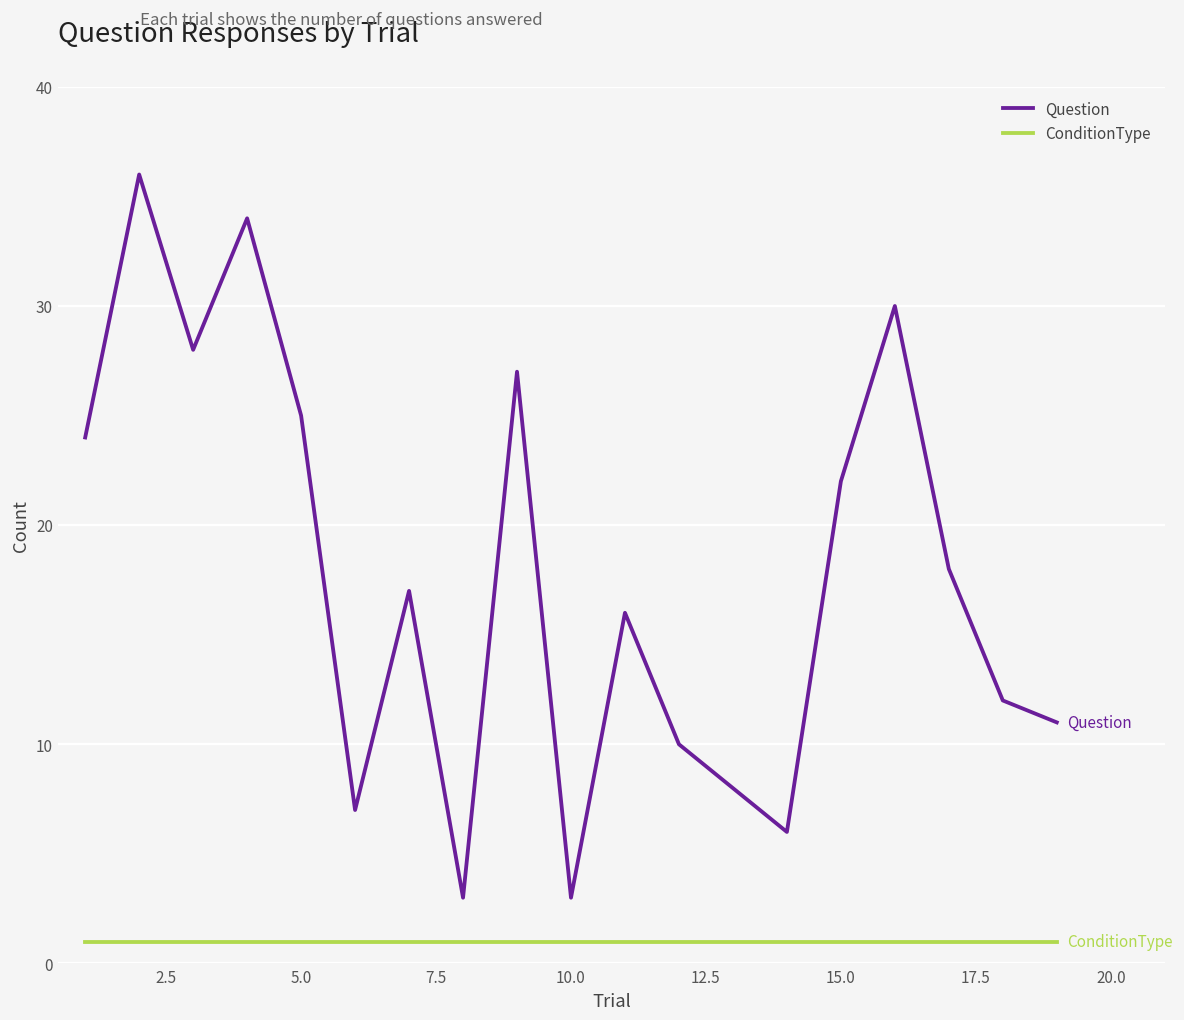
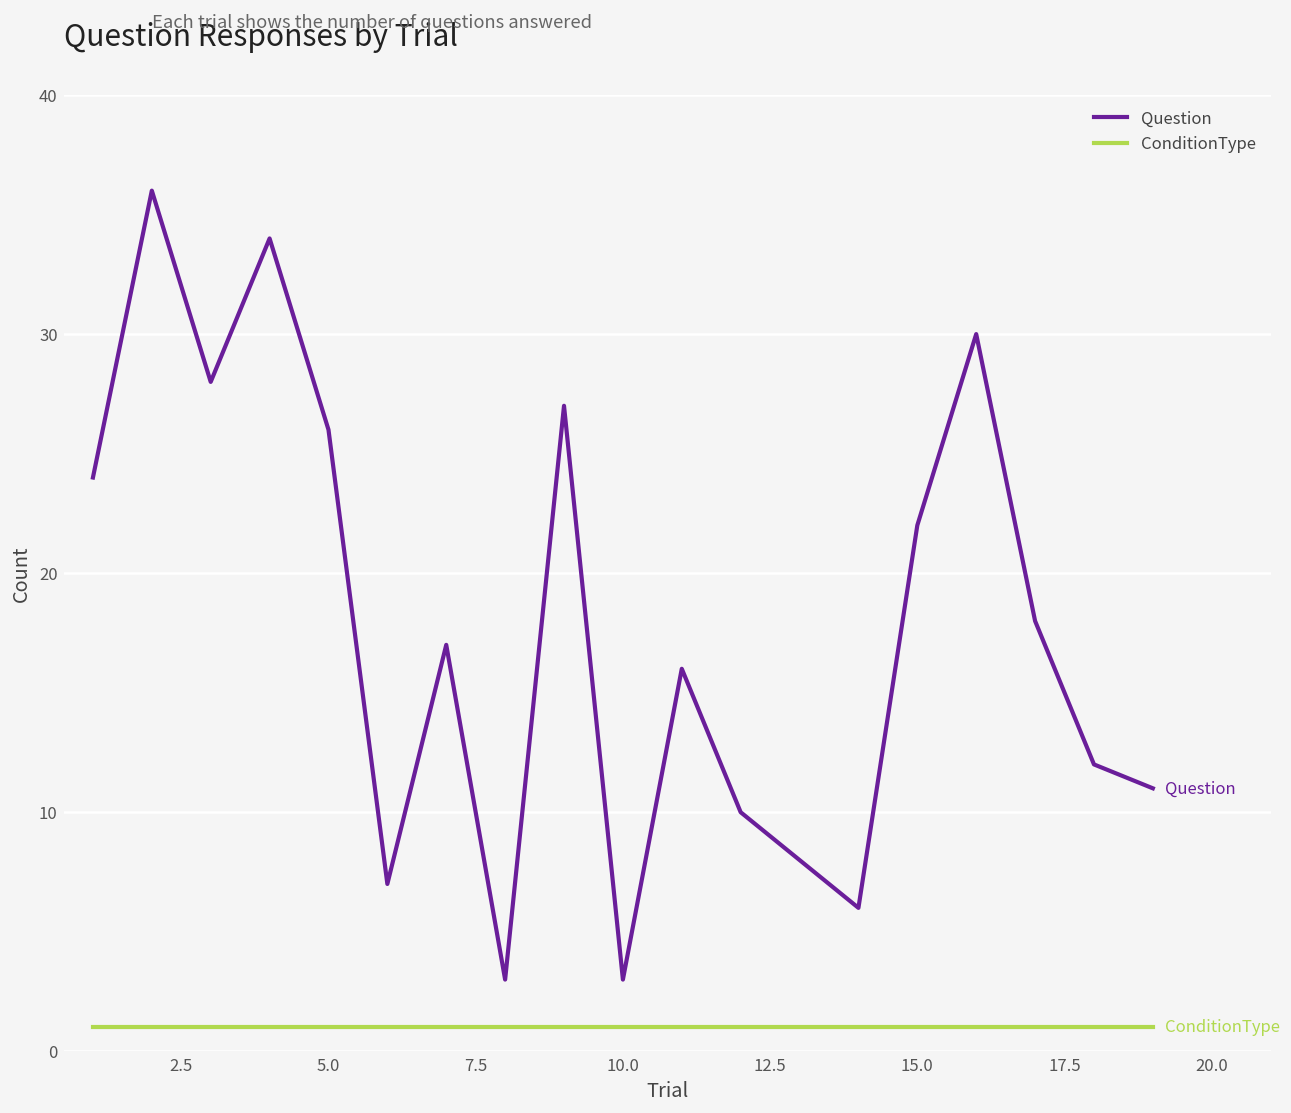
  {
    "Question": {
-     "5.0": 25,
+     "5.0": 26,
      "10.0": 3,
      "15.0": 22
    },
    "ConditionType": {
      "5.0": 1,
      "10.0": 1,
      "15.0": 1
    }
  }
